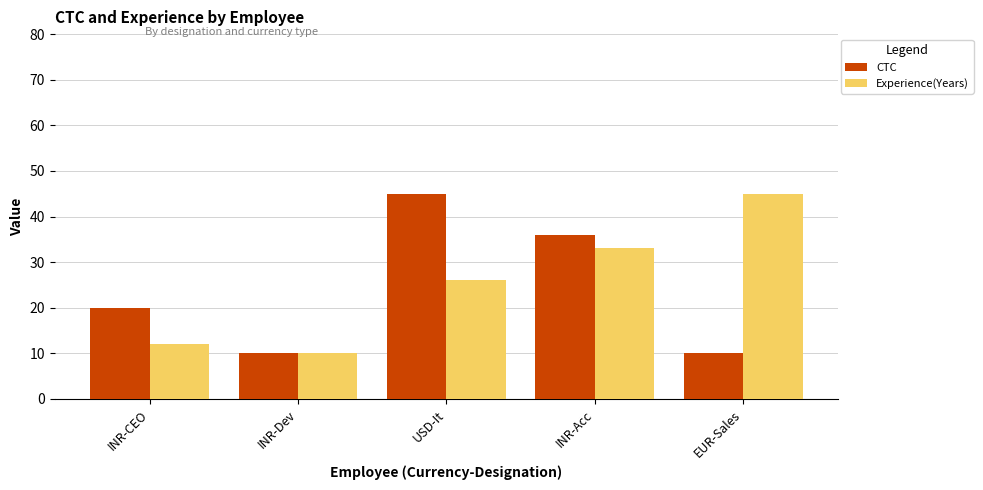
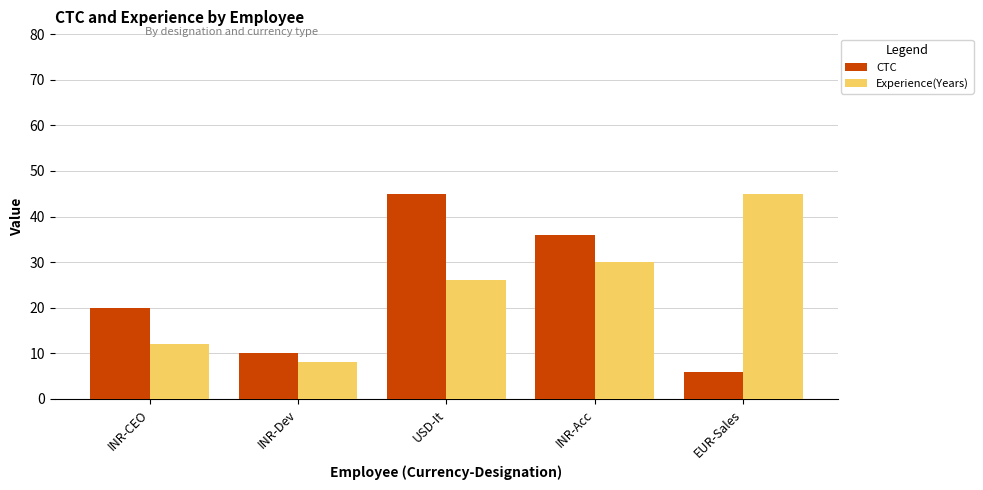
  {
    "CTC": {
      "INR-CEO": 20,
      "INR-Dev": 10,
      "USD-It": 45,
      "INR-Acc": 36,
-     "EUR-Sales": 10
+     "EUR-Sales": 6
    },
    "Experience(Years)": {
      "INR-CEO": 12,
-     "INR-Dev": 10,
+     "INR-Dev": 8,
      "USD-It": 26,
-     "INR-Acc": 33,
+     "INR-Acc": 30,
      "EUR-Sales": 45
    }
  }
